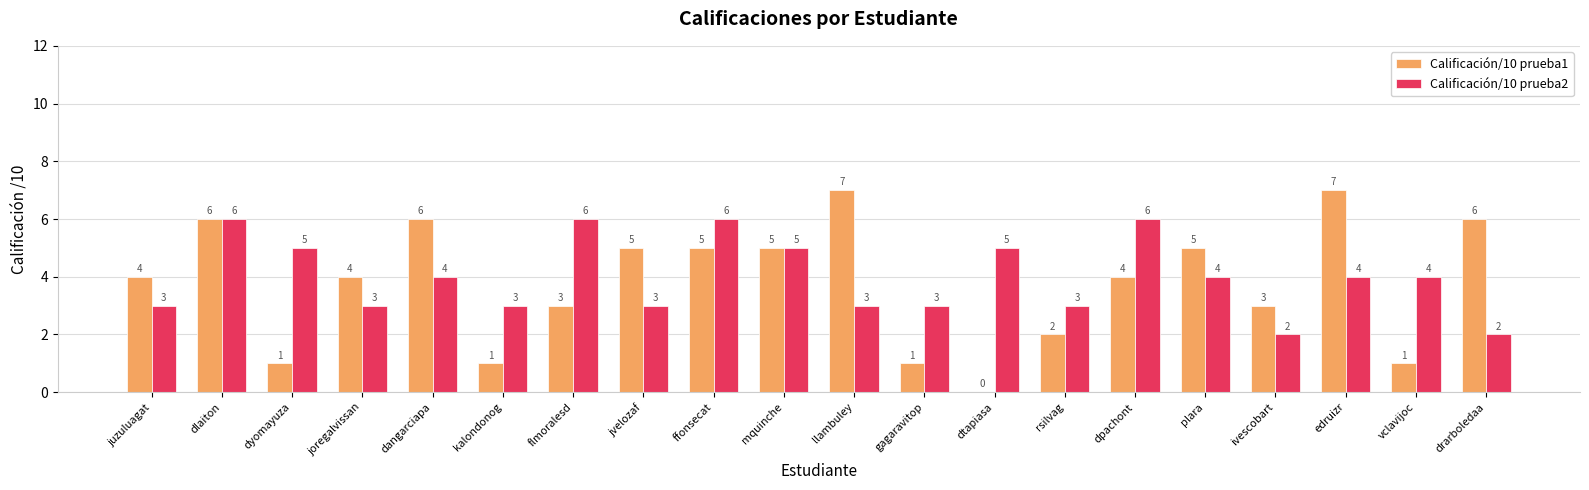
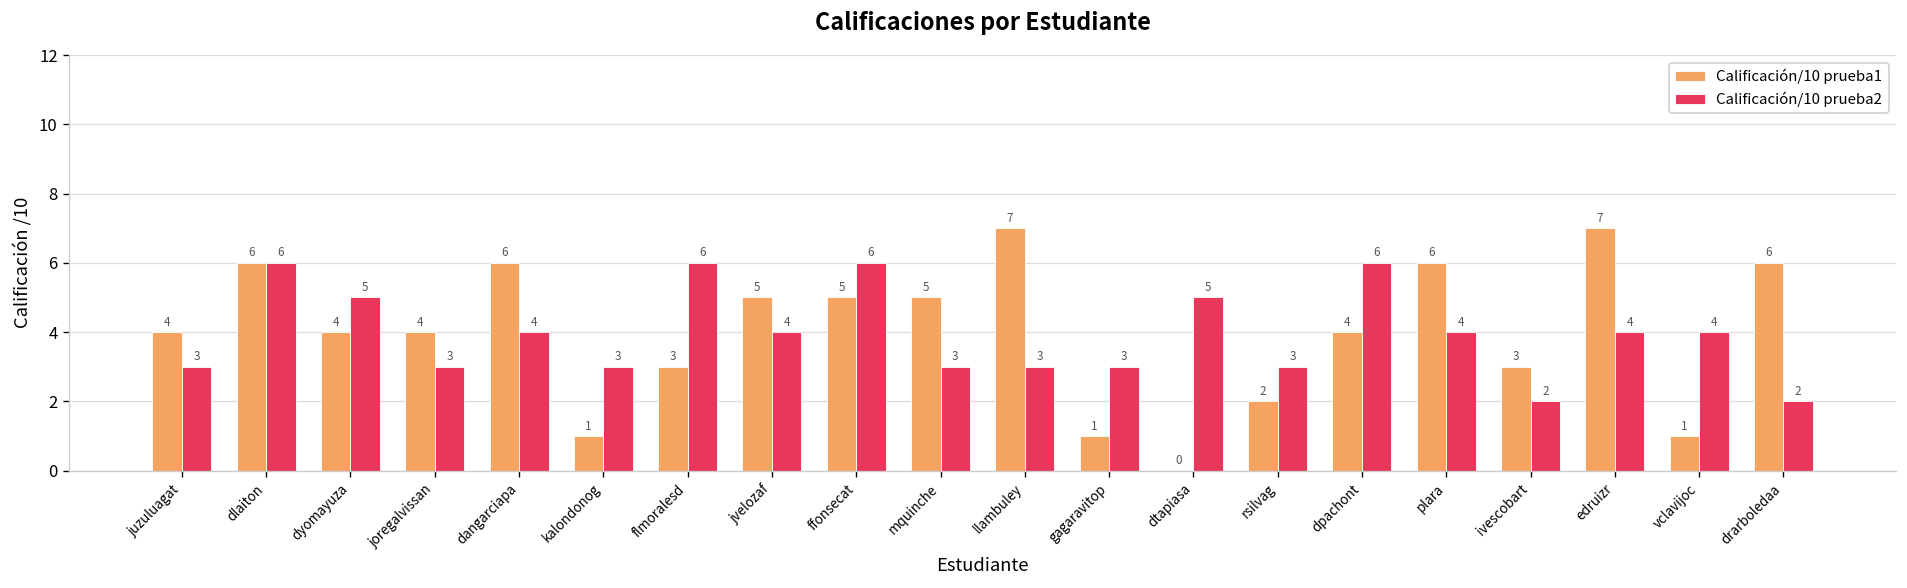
  {
    "Calificación/10 prueba1": {
      "juzuluagat": 4,
      "dlaiton": 6,
-     "dyomayuza": 1,
+     "dyomayuza": 4,
      "joregalvissan": 4,
      "dangarciapa": 6,
      "kalondonog": 1,
      "flmoralesd": 3,
      "jvelozaf": 5,
      "ffonsecat": 5,
      "mquinche": 5,
      "llambuley": 7,
      "gagaravitop": 1,
      "dtapiasa": 0,
      "rsilvag": 2,
      "dpachont": 4,
-     "plara": 5,
+     "plara": 6,
      "ivescobart": 3,
      "edruizr": 7,
      "vclavijoc": 1,
      "drarboledaa": 6
    },
    "Calificación/10 prueba2": {
      "juzuluagat": 3,
      "dlaiton": 6,
      "dyomayuza": 5,
      "joregalvissan": 3,
      "dangarciapa": 4,
      "kalondonog": 3,
      "flmoralesd": 6,
-     "jvelozaf": 3,
+     "jvelozaf": 4,
      "ffonsecat": 6,
-     "mquinche": 5,
+     "mquinche": 3,
      "llambuley": 3,
      "gagaravitop": 3,
      "dtapiasa": 5,
      "rsilvag": 3,
      "dpachont": 6,
      "plara": 4,
      "ivescobart": 2,
      "edruizr": 4,
      "vclavijoc": 4,
      "drarboledaa": 2
    }
  }
